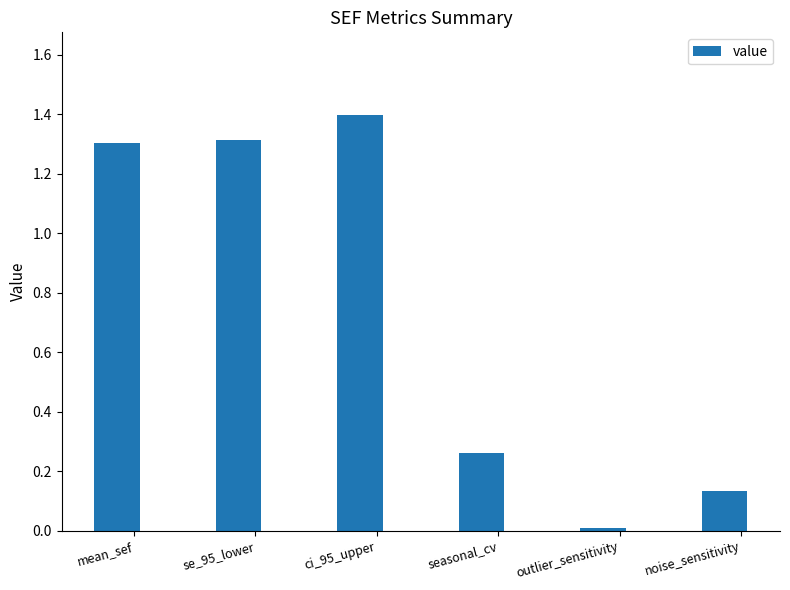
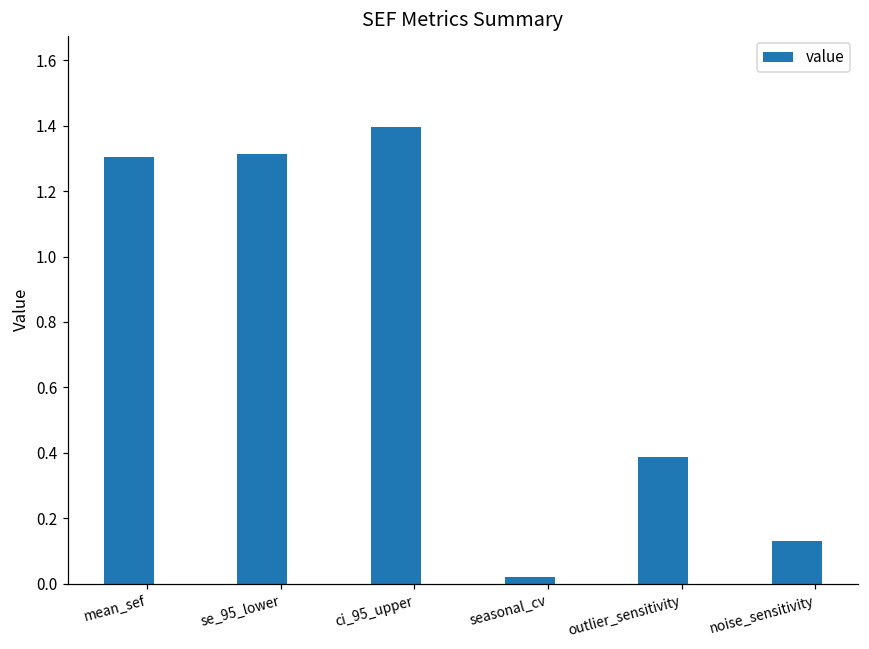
  {
    "mean_sef": 1.30,
    "se_95_lower": 1.31,
    "ci_95_upper": 1.40,
-   "seasonal_cv": 0.26,
-   "outlier_sensitivity": 0.01,
+   "seasonal_cv": 0.02,
+   "outlier_sensitivity": 0.39,
    "noise_sensitivity": 0.13
  }
